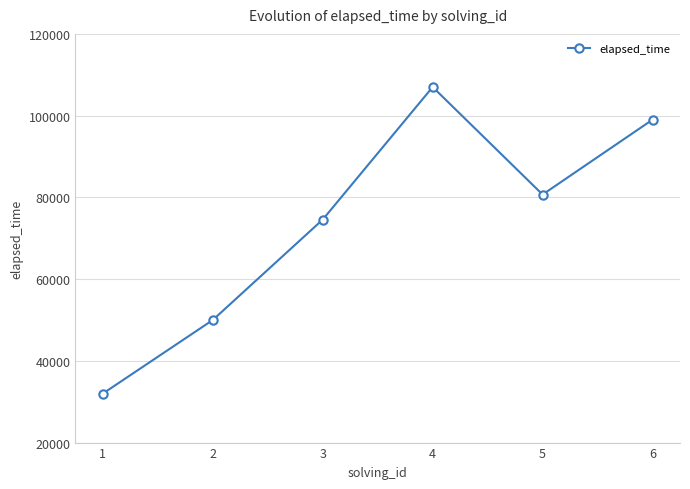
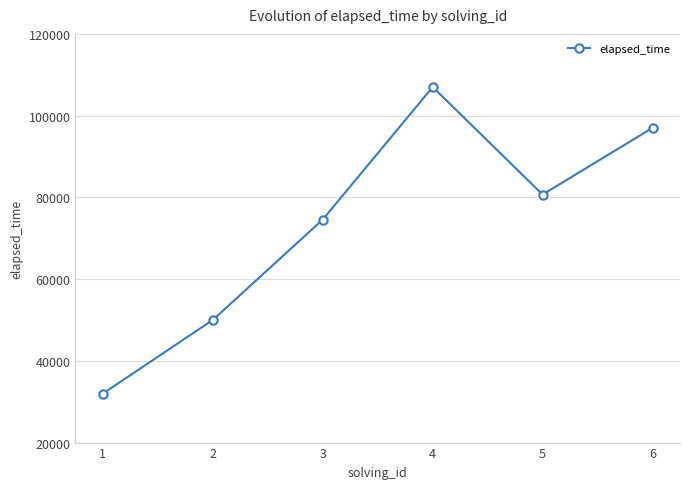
  {
    "1": 32000,
    "2": 50000,
    "3": 75000,
    "4": 107000,
    "5": 81000,
-   "6": 99000
+   "6": 97000
  }
